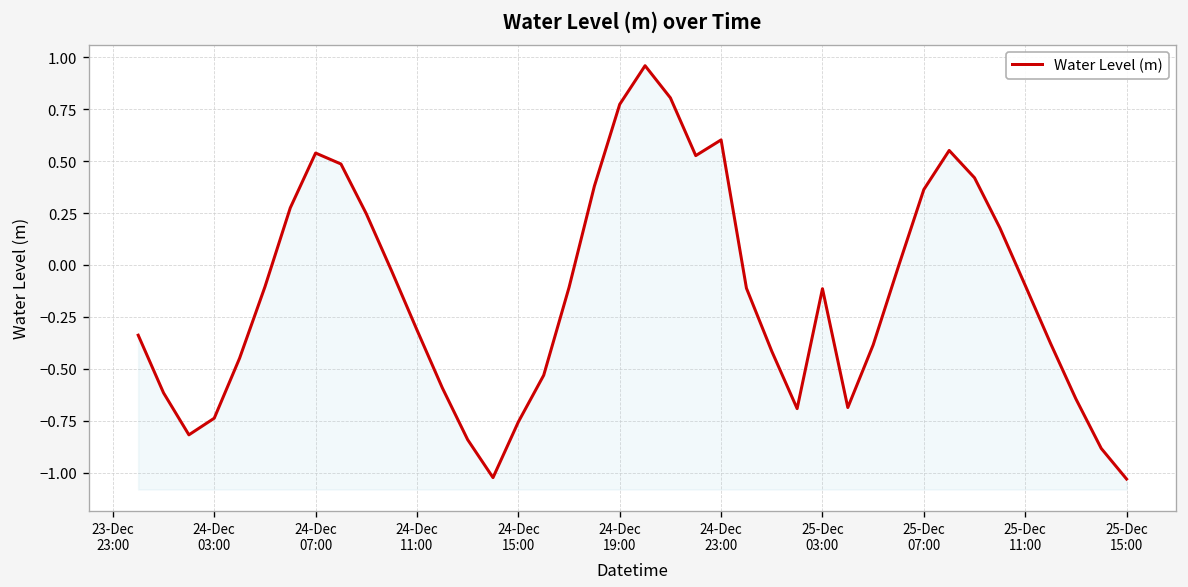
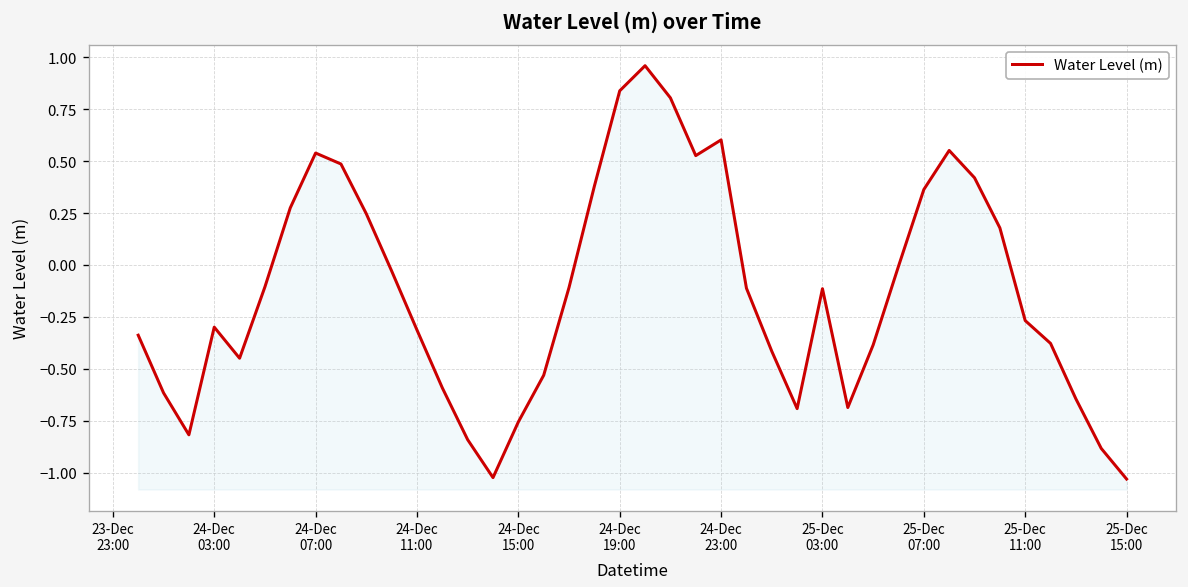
  {
-   "24-Dec 03:00": -0.74,
+   "24-Dec 03:00": -0.30,
    "24-Dec 07:00": 0.54,
    "24-Dec 11:00": -0.31,
    "24-Dec 15:00": -0.76,
-   "24-Dec 19:00": 0.77,
+   "24-Dec 19:00": 0.84,
    "24-Dec 23:00": 0.60,
    "25-Dec 03:00": -0.11,
    "25-Dec 07:00": 0.36,
-   "25-Dec 11:00": -0.10,
+   "25-Dec 11:00": -0.27,
    "25-Dec 15:00": -1.03
  }
